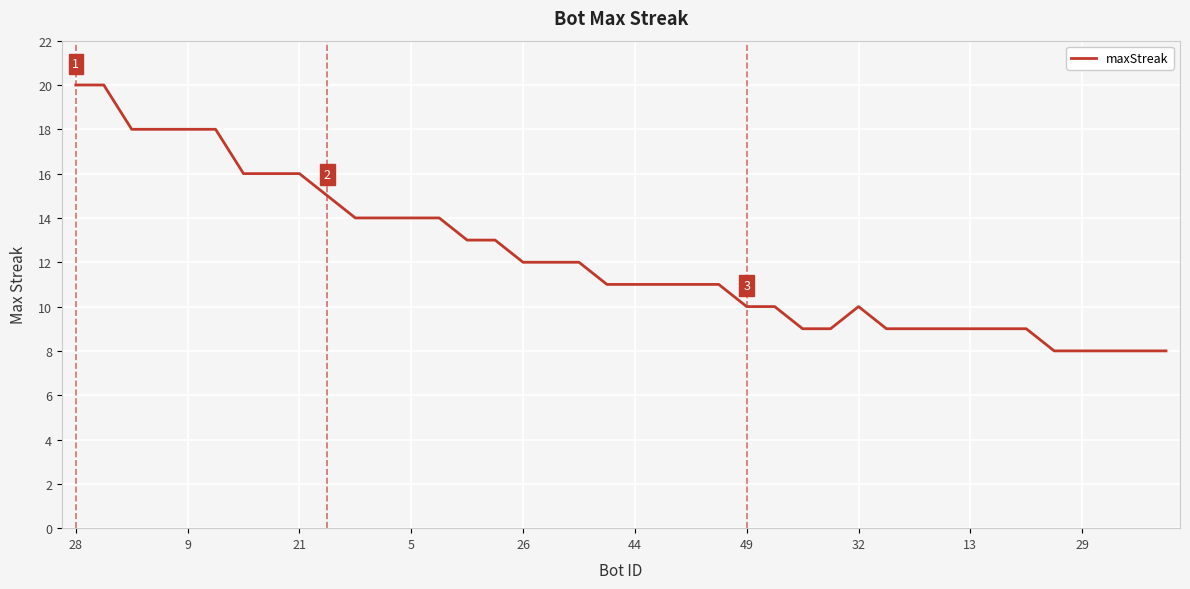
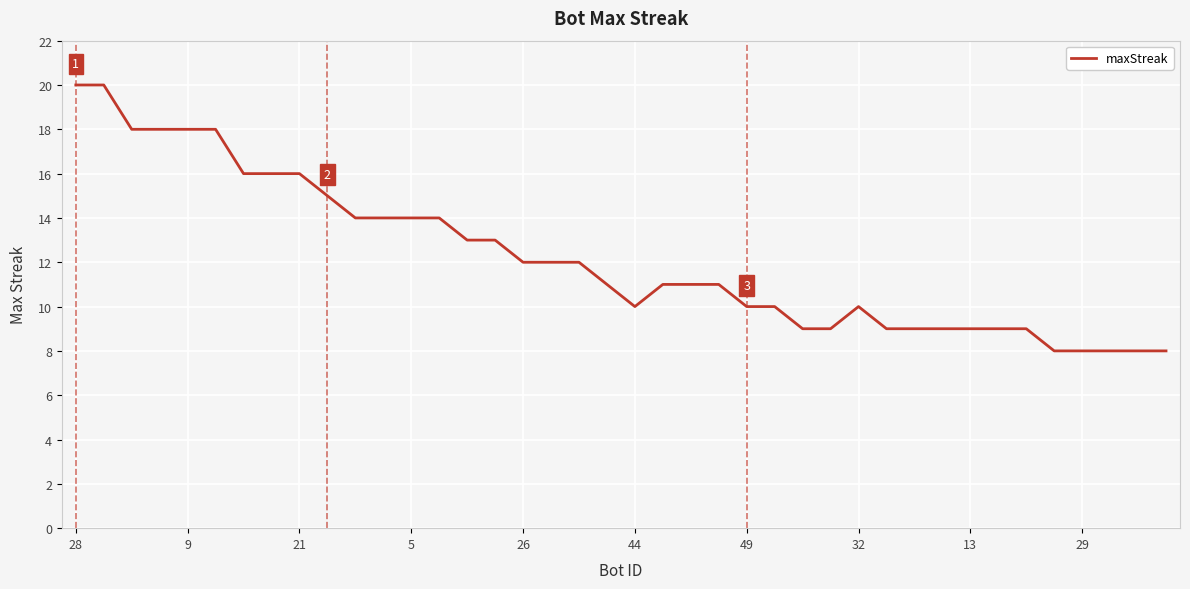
  {
-   "44": 11,
+   "44": 10,
    "32": 10
  }
